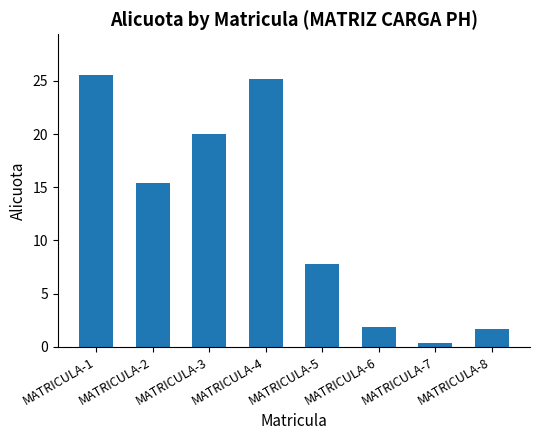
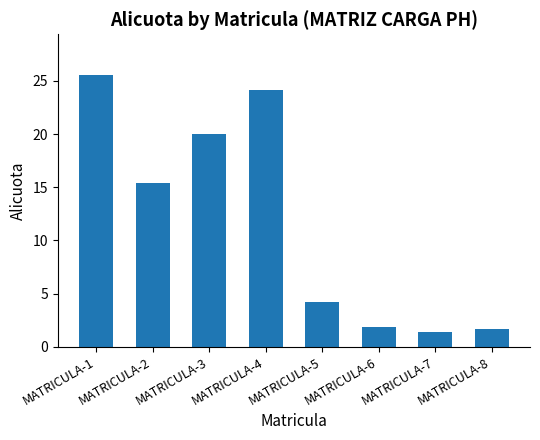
  {
    "MATRICULA-1": 25.6,
    "MATRICULA-2": 15.4,
    "MATRICULA-3": 20.0,
-   "MATRICULA-4": 25.2,
-   "MATRICULA-5": 7.8,
+   "MATRICULA-4": 24.2,
+   "MATRICULA-5": 4.2,
    "MATRICULA-6": 1.9,
-   "MATRICULA-7": 0.4,
+   "MATRICULA-7": 1.3,
    "MATRICULA-8": 1.7
  }
